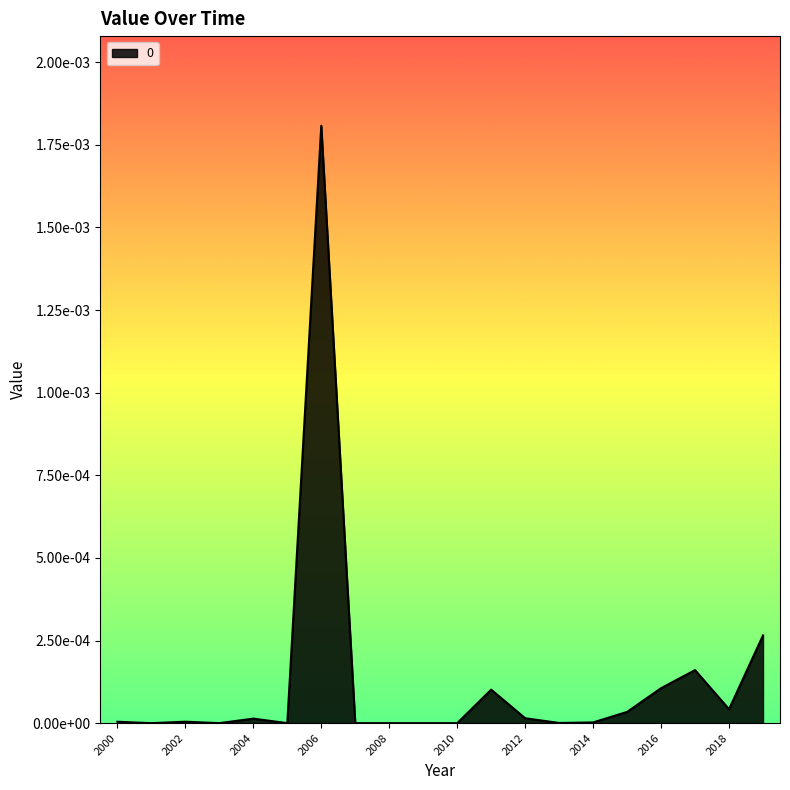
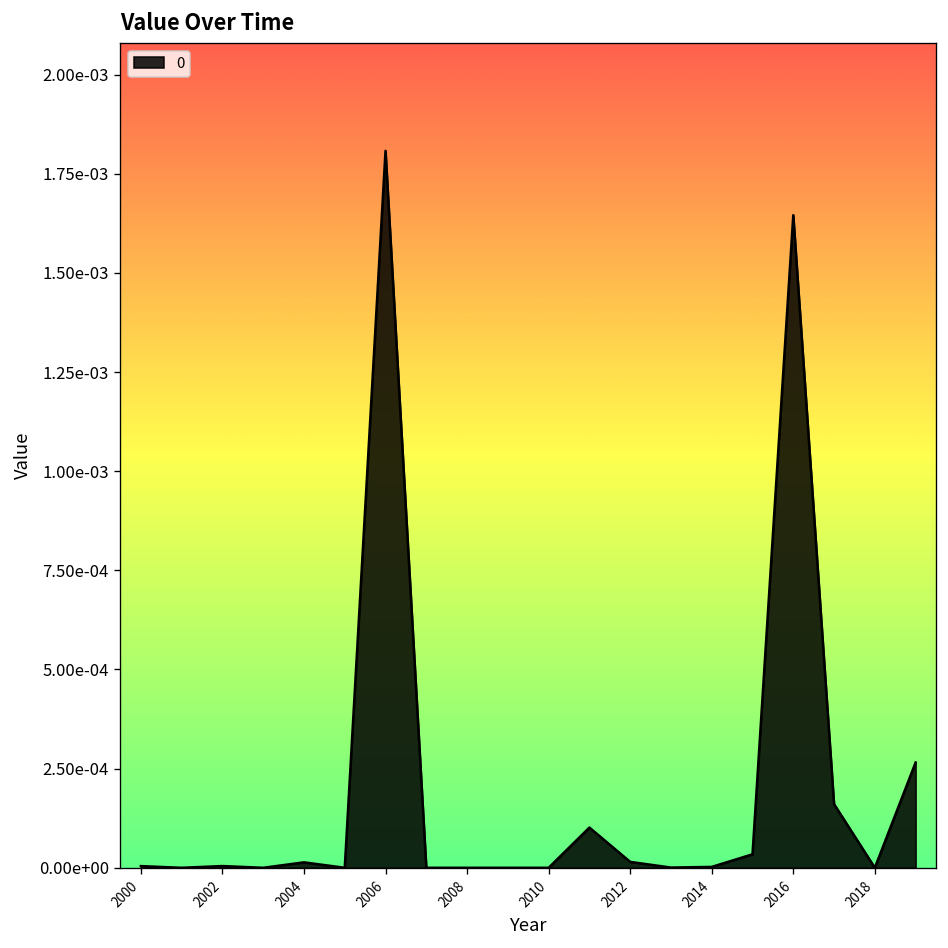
  {
    "2000": 0.00000,
    "2002": 0.00000,
    "2004": 0.00001,
    "2006": 0.00181,
    "2008": 0.00000,
    "2010": 0.00000,
    "2012": 0.00001,
    "2014": 0.00000,
-   "2016": 0.00011,
-   "2018": 0.00004
+   "2016": 0.00165,
+   "2018": 0.00000
  }
